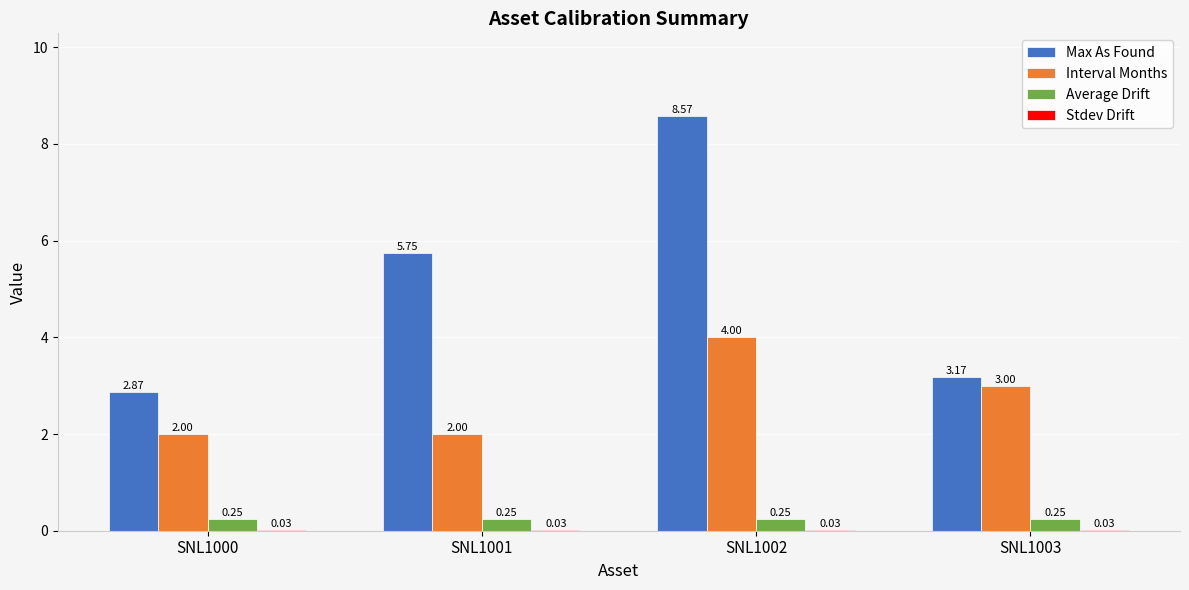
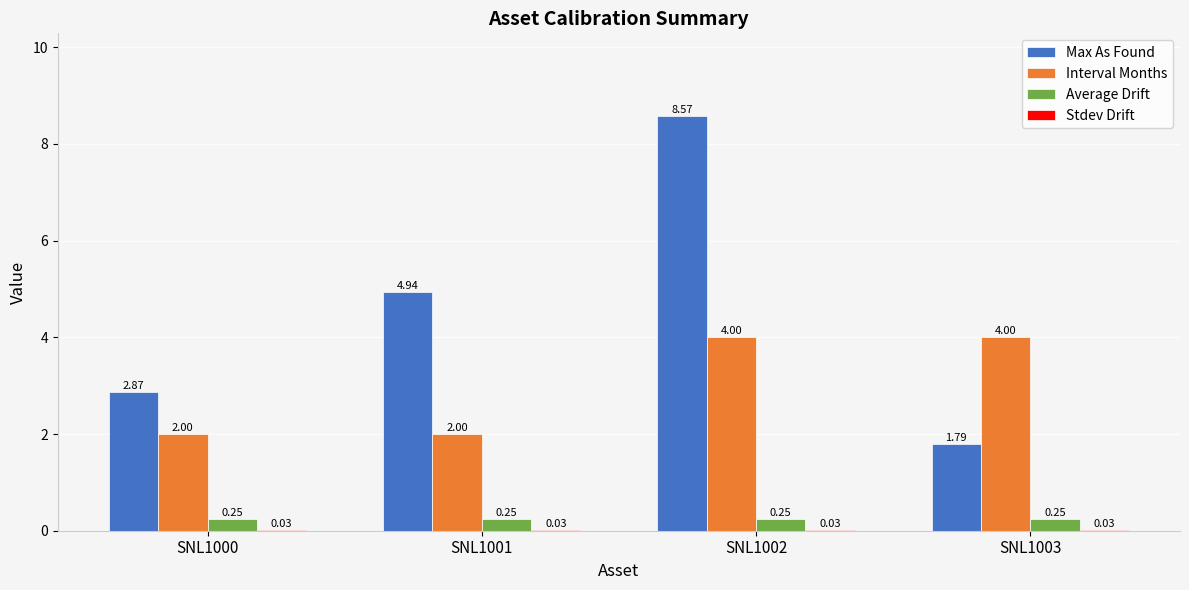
  {
    "Max As Found": {
      "SNL1000": 2.87,
-     "SNL1001": 5.75,
+     "SNL1001": 4.94,
      "SNL1002": 8.57,
-     "SNL1003": 3.17
+     "SNL1003": 1.79
    },
    "Interval Months": {
      "SNL1000": 2.00,
      "SNL1001": 2.00,
      "SNL1002": 4.00,
-     "SNL1003": 3.00
+     "SNL1003": 4.00
    },
    "Average Drift": {
      "SNL1000": 0.25,
      "SNL1001": 0.25,
      "SNL1002": 0.25,
      "SNL1003": 0.25
    },
    "Stdev Drift": {
      "SNL1000": 0.03,
      "SNL1001": 0.03,
      "SNL1002": 0.03,
      "SNL1003": 0.03
    }
  }
